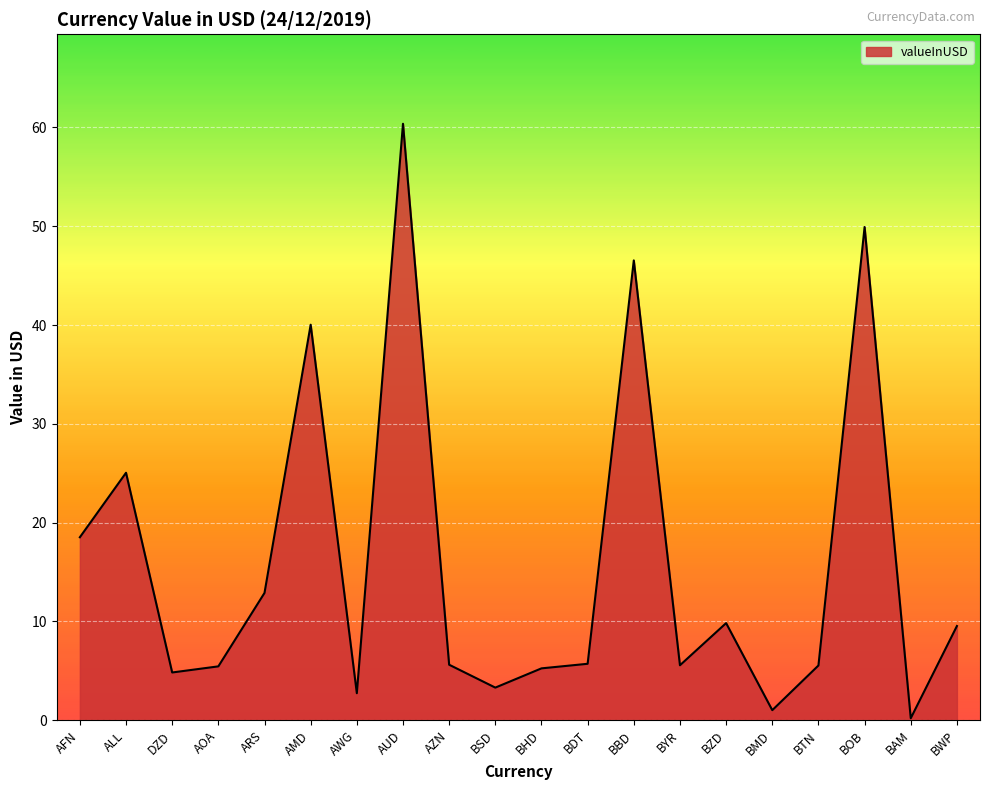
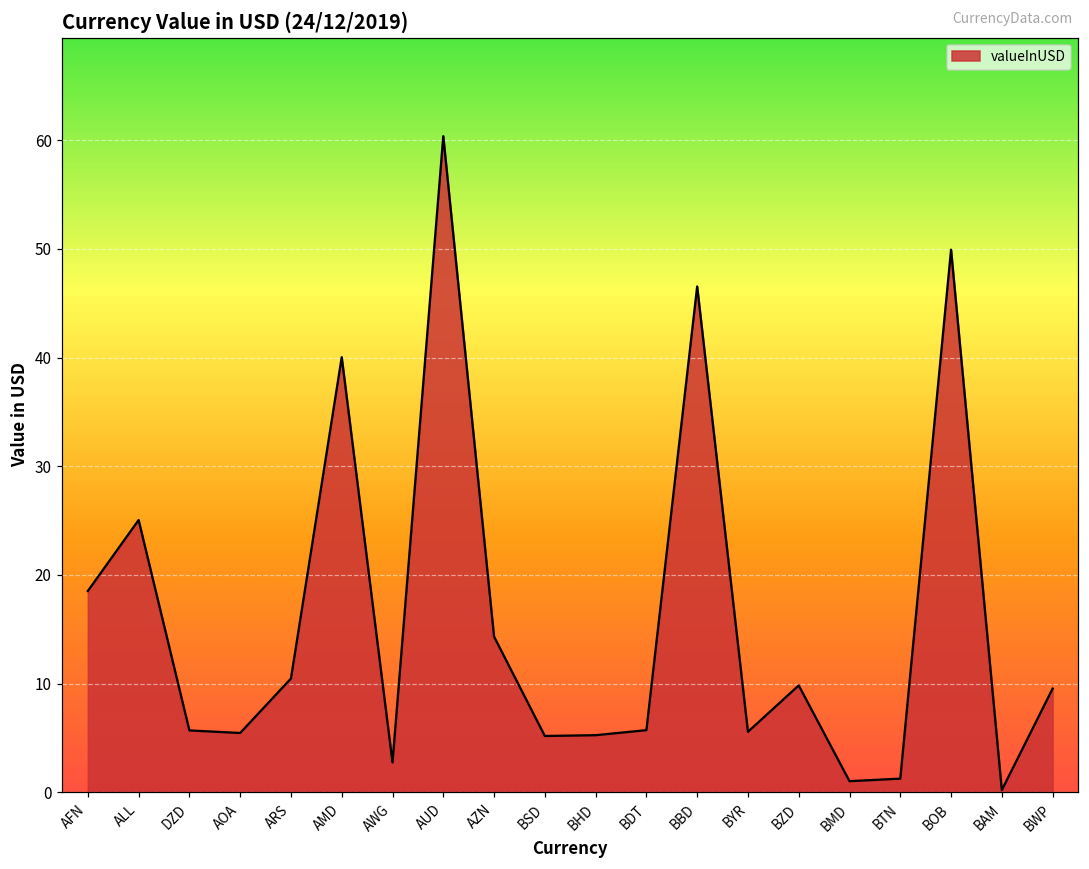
  {
    "AFN": 19,
    "ALL": 25,
-   "DZD": 5,
+   "DZD": 6,
    "AOA": 5,
-   "ARS": 13,
+   "ARS": 10,
    "AMD": 40,
    "AWG": 3,
    "AUD": 60,
-   "AZN": 6,
-   "BSD": 3,
+   "AZN": 14,
+   "BSD": 5,
    "BHD": 5,
    "BDT": 6,
    "BBD": 47,
    "BYR": 6,
    "BZD": 10,
    "BMD": 1,
-   "BTN": 6,
+   "BTN": 1,
    "BOB": 50,
    "BAM": 0,
    "BWP": 10
  }
